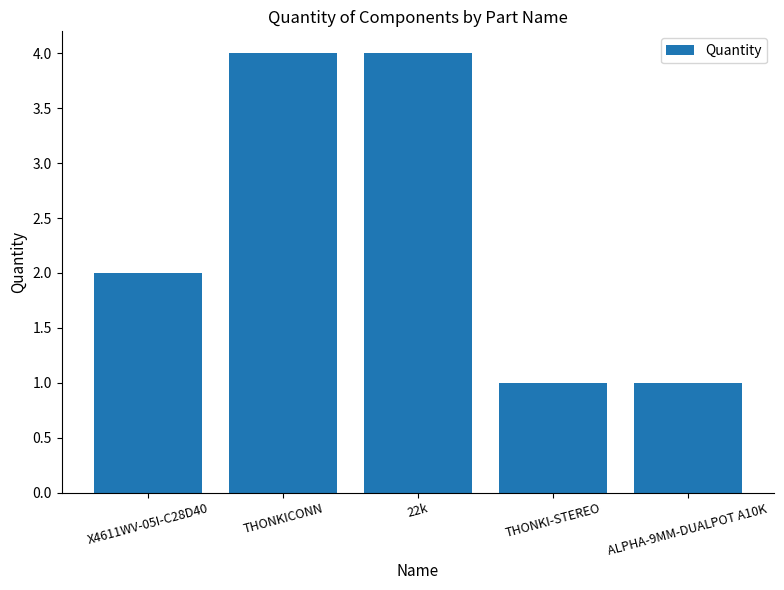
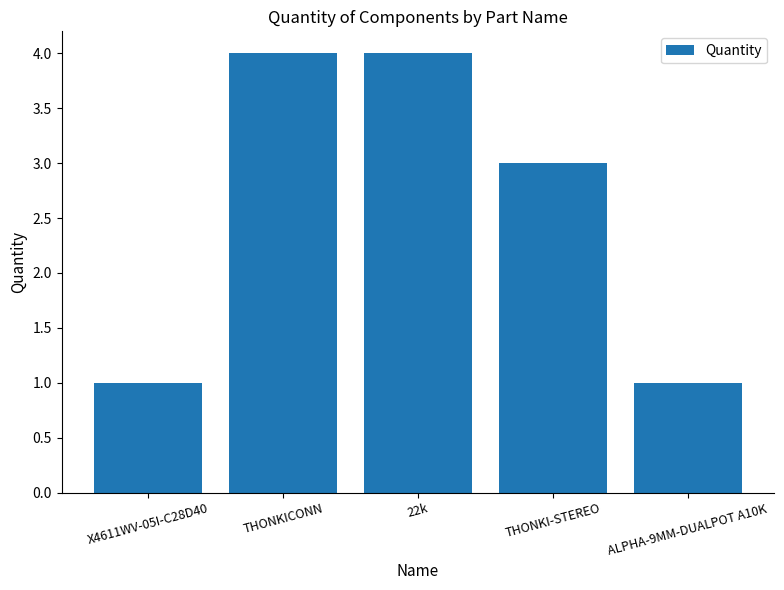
  {
-   "X4611WV-05I-C28D40": 2,
+   "X4611WV-05I-C28D40": 1,
    "THONKICONN": 4,
    "22k": 4,
-   "THONKI-STEREO": 1,
+   "THONKI-STEREO": 3,
    "ALPHA-9MM-DUALPOT A10K": 1
  }
